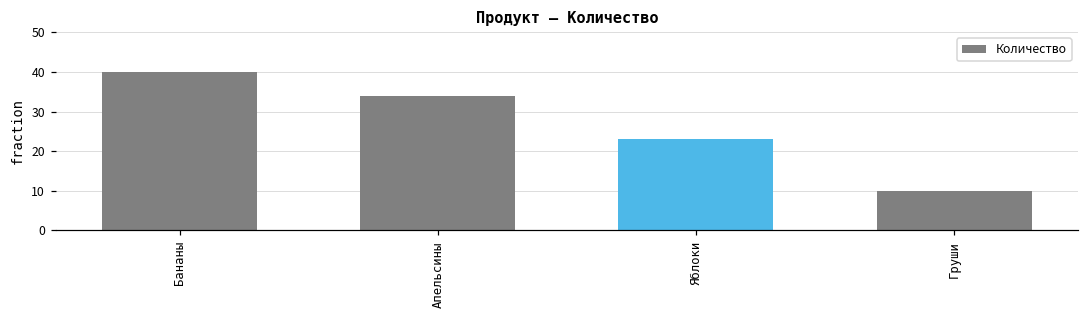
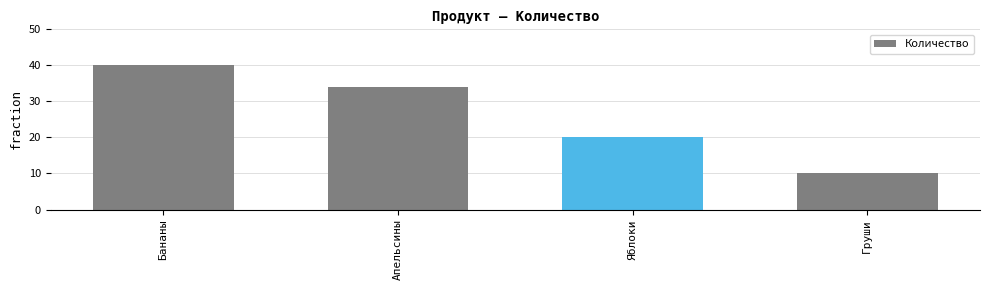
  {
    "Бананы": 40,
    "Апельсины": 34,
-   "Яблоки": 23,
+   "Яблоки": 20,
    "Груши": 10
  }
